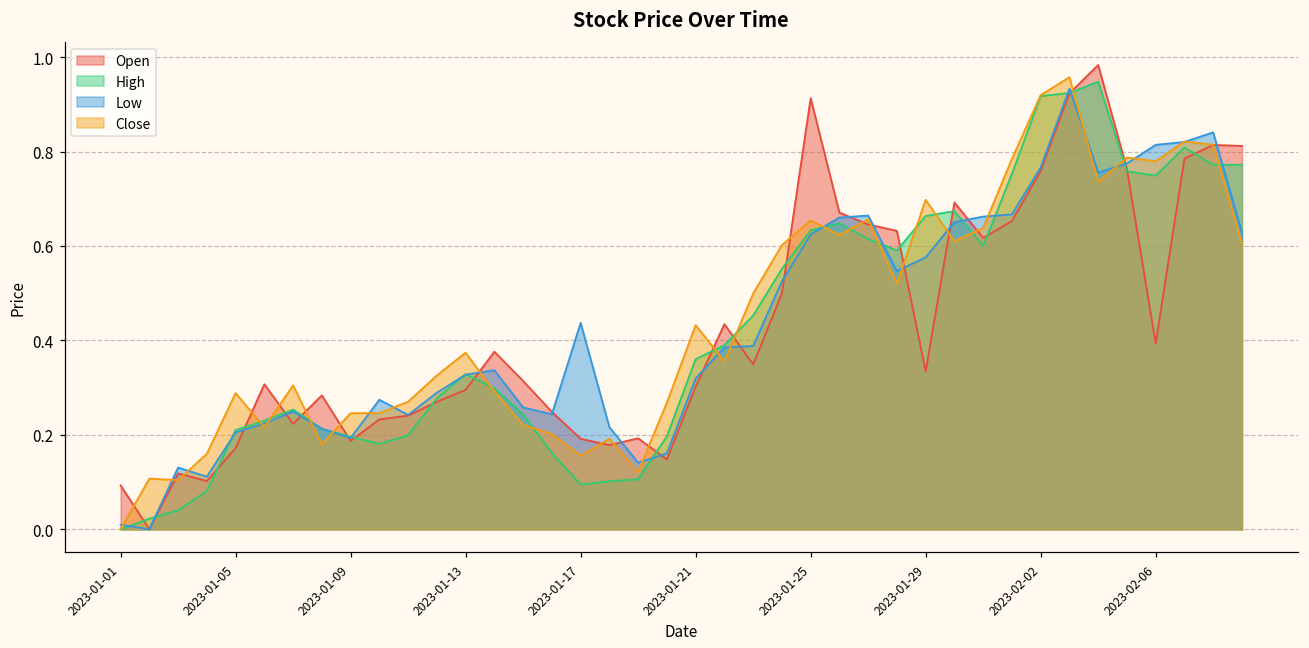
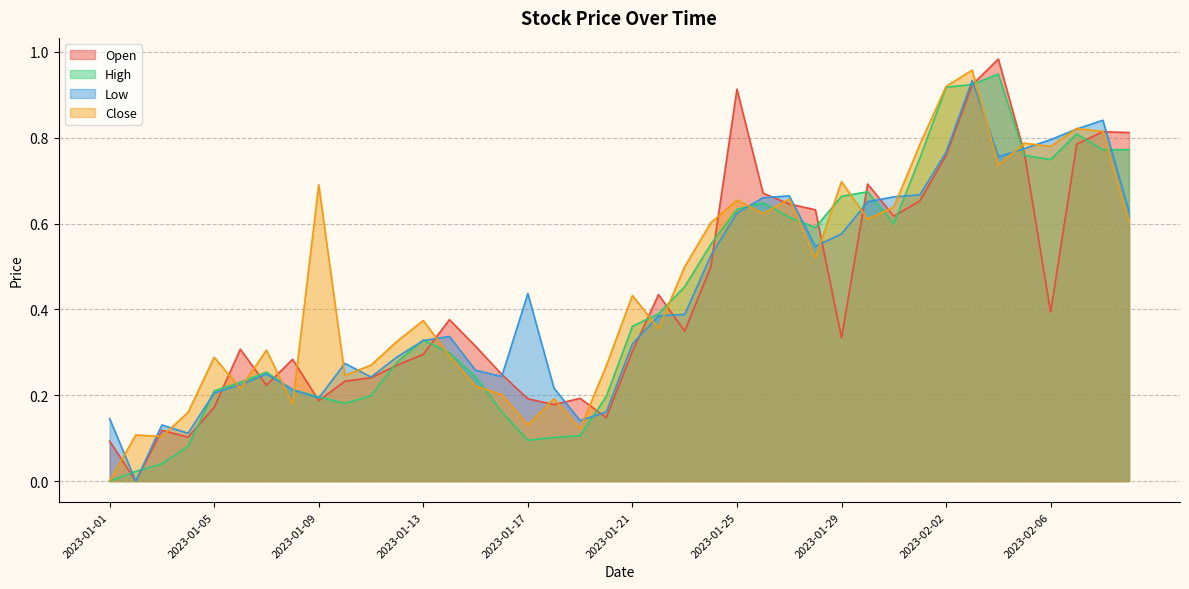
  {
    "Open": {
      "2023-01-01": 0.09,
      "2023-01-05": 0.17,
      "2023-01-09": 0.19,
      "2023-01-13": 0.30,
      "2023-01-17": 0.19,
      "2023-01-21": 0.30,
      "2023-01-25": 0.91,
      "2023-01-29": 0.33,
      "2023-02-02": 0.76,
      "2023-02-06": 0.39
    },
    "High": {
      "2023-01-17": 0.09,
      "2023-01-21": 0.36,
      "2023-01-25": 0.63,
      "2023-01-29": 0.66,
      "2023-02-06": 0.75
    },
    "Low": {
-     "2023-01-01": 0.01,
+     "2023-01-01": 0.15,
      "2023-01-17": 0.44,
      "2023-01-21": 0.32,
      "2023-01-25": 0.62,
      "2023-01-29": 0.58,
      "2023-02-02": 0.77,
-     "2023-02-06": 0.81
+     "2023-02-06": 0.80
    },
    "Close": {
      "2023-01-05": 0.29,
-     "2023-01-09": 0.25,
+     "2023-01-09": 0.69,
      "2023-01-13": 0.37,
-     "2023-01-17": 0.16,
+     "2023-01-17": 0.13,
      "2023-01-21": 0.43,
      "2023-01-25": 0.65,
      "2023-01-29": 0.70,
      "2023-02-06": 0.78
    }
  }
